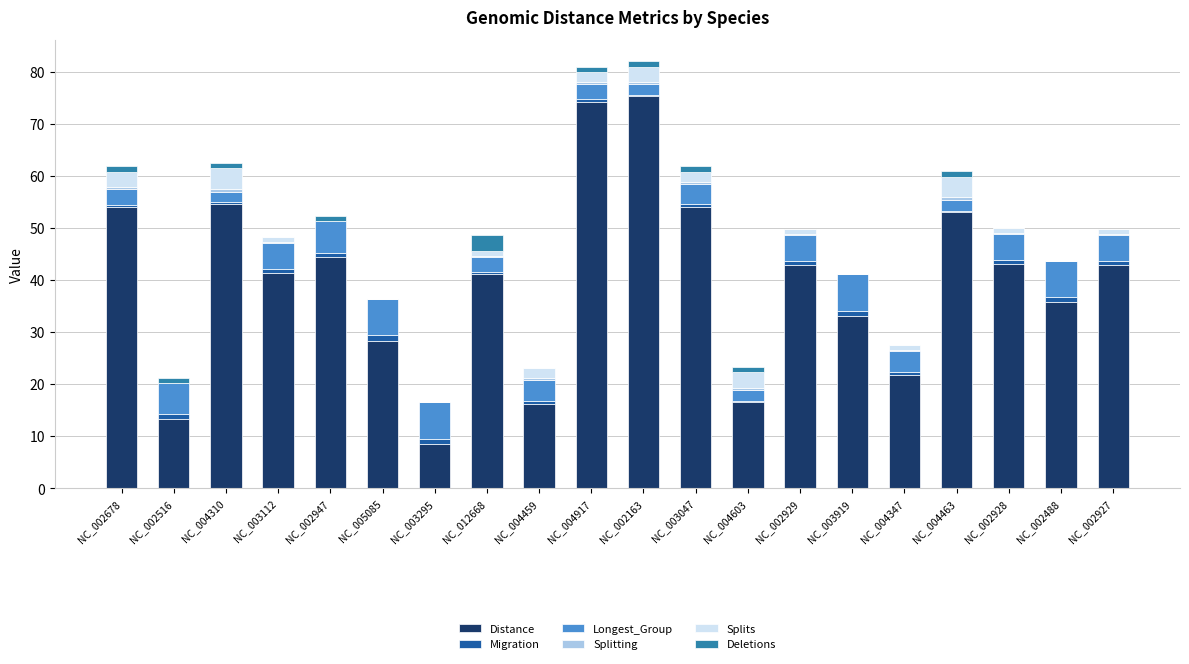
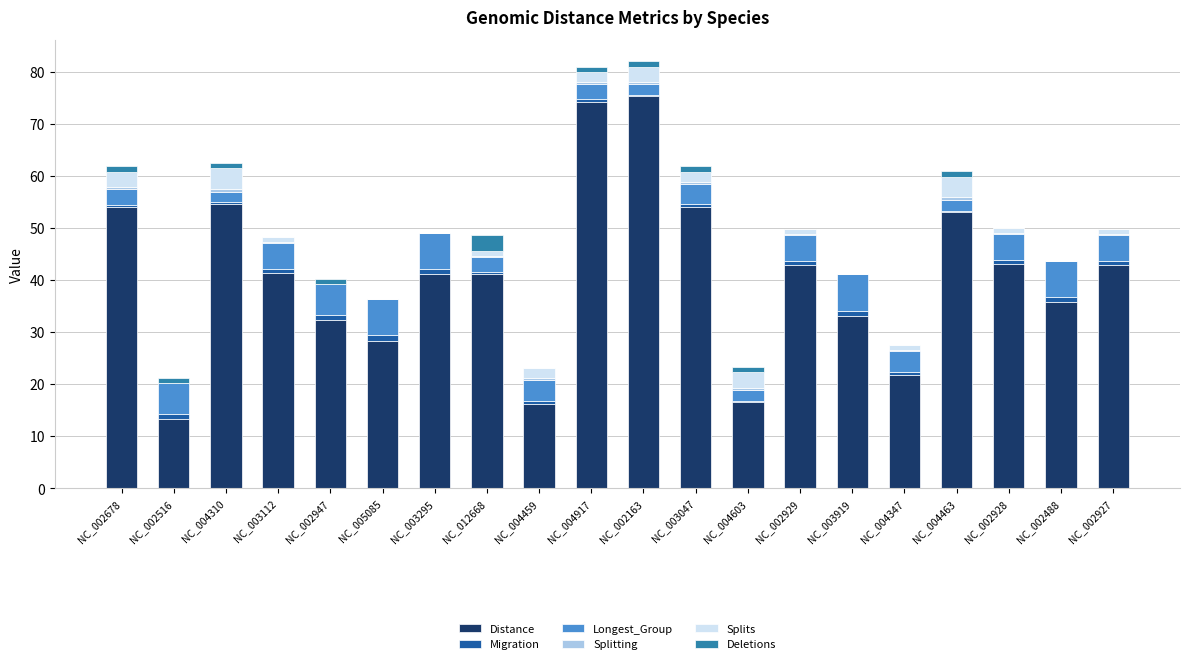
  {
    "Distance": {
      "NC_002678": 54,
      "NC_002516": 13,
      "NC_004310": 55,
      "NC_003112": 41,
-     "NC_002947": 44,
+     "NC_002947": 32,
      "NC_005085": 28,
-     "NC_003295": 9,
+     "NC_003295": 41,
      "NC_012668": 41,
      "NC_004459": 16,
      "NC_004917": 74,
      "NC_002163": 75,
      "NC_003047": 54,
      "NC_004603": 17,
      "NC_002929": 43,
      "NC_003919": 33,
      "NC_004347": 22,
      "NC_004463": 53,
      "NC_002928": 43,
      "NC_002488": 36,
      "NC_002927": 43
    }
  }
